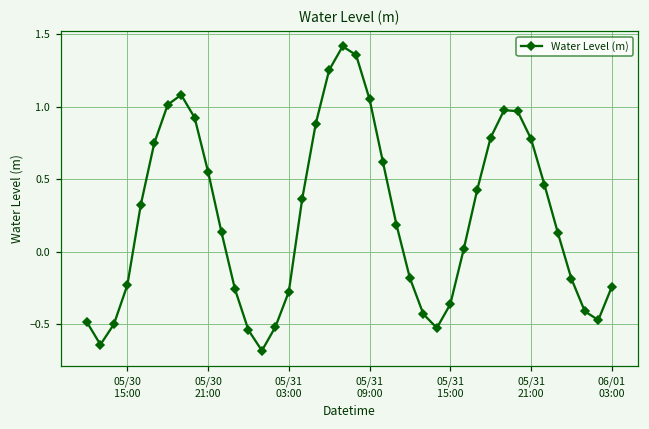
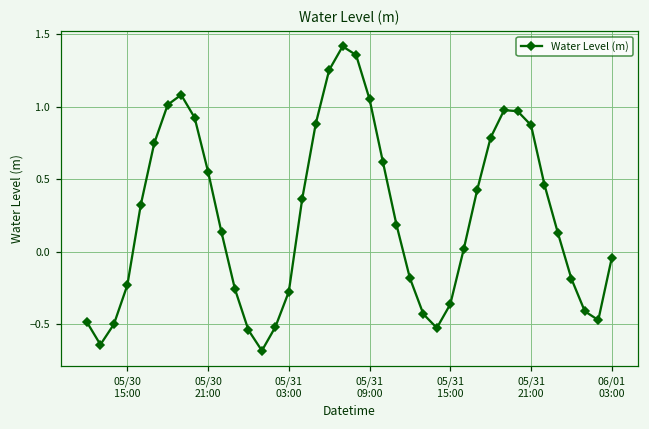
  {
    "05/30 15:00": -0.23,
    "05/30 21:00": 0.55,
    "05/31 03:00": -0.28,
    "05/31 09:00": 1.05,
    "05/31 15:00": -0.36,
-   "05/31 21:00": 0.78,
-   "06/01 03:00": -0.24
+   "05/31 21:00": 0.87,
+   "06/01 03:00": -0.04
  }
